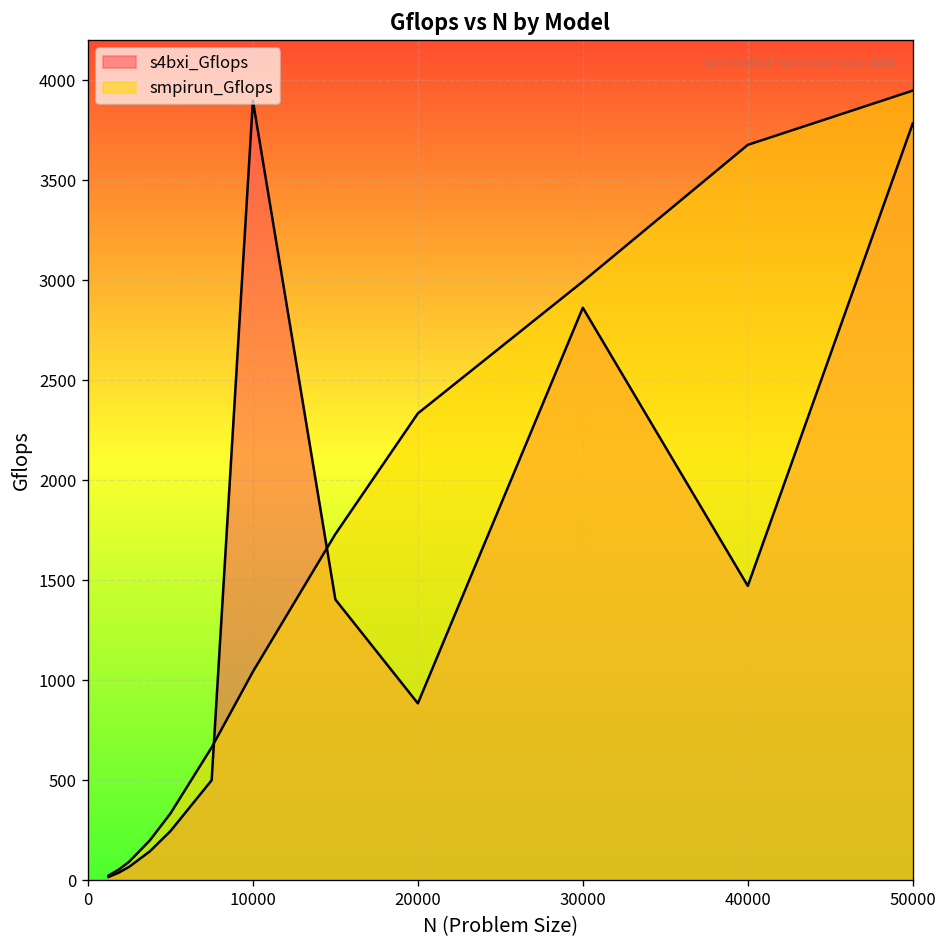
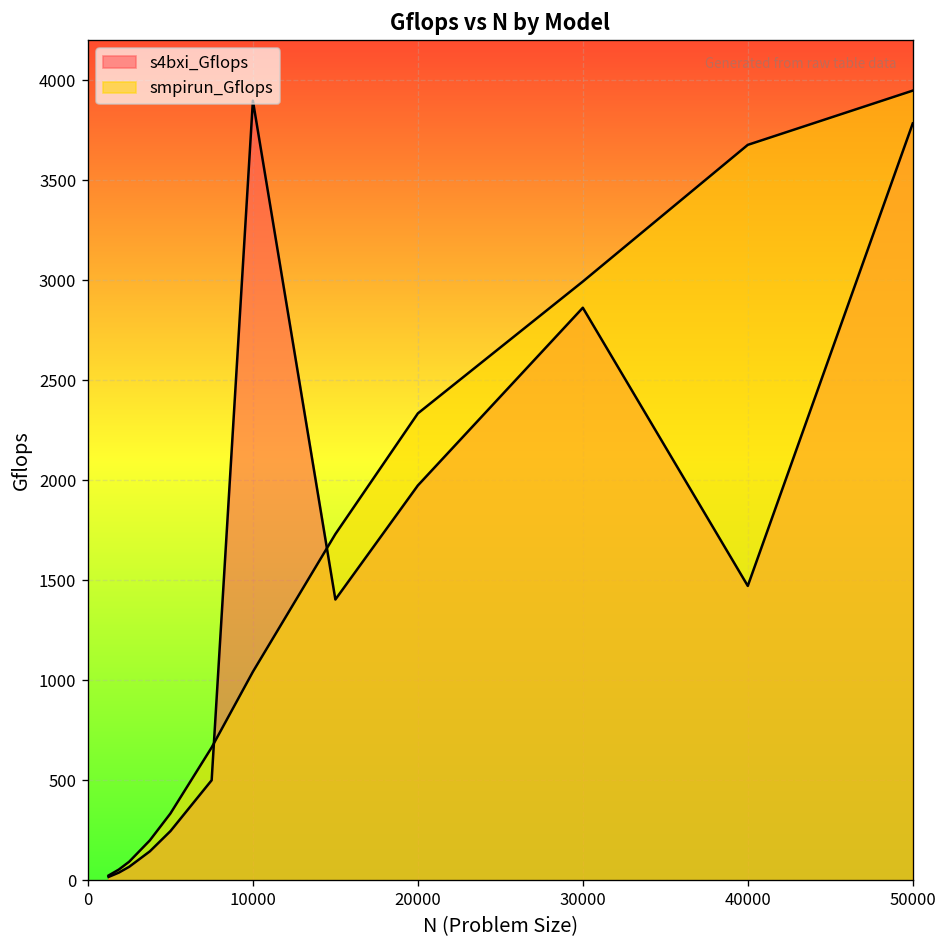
  {
    "s4bxi_Gflops": {
-     "20000": 890,
+     "20000": 1970,
      "30000": 2860,
      "40000": 1470,
      "50000": 3780
    },
    "smpirun_Gflops": {
      "10000": 1040,
      "20000": 2330,
      "30000": 2990,
      "40000": 3680,
      "50000": 3950
    }
  }
